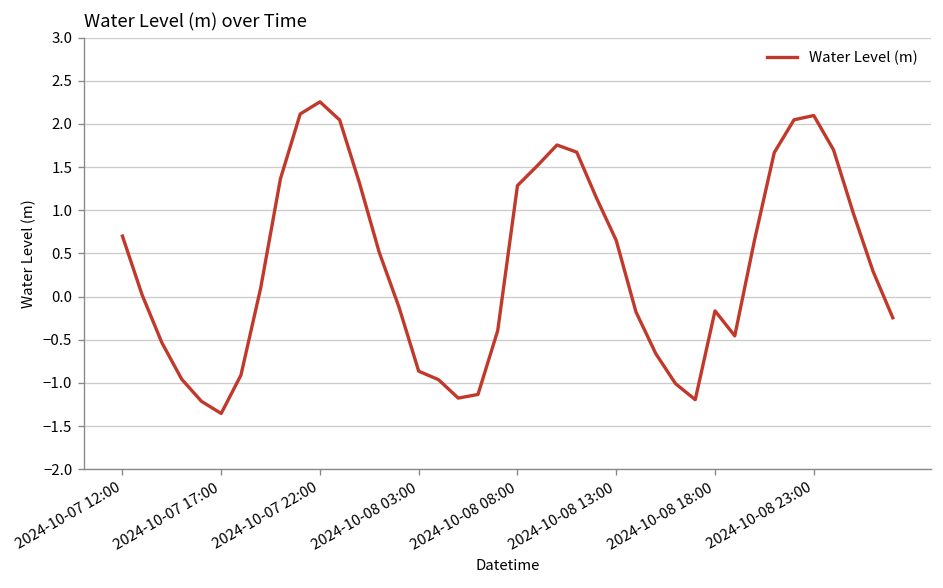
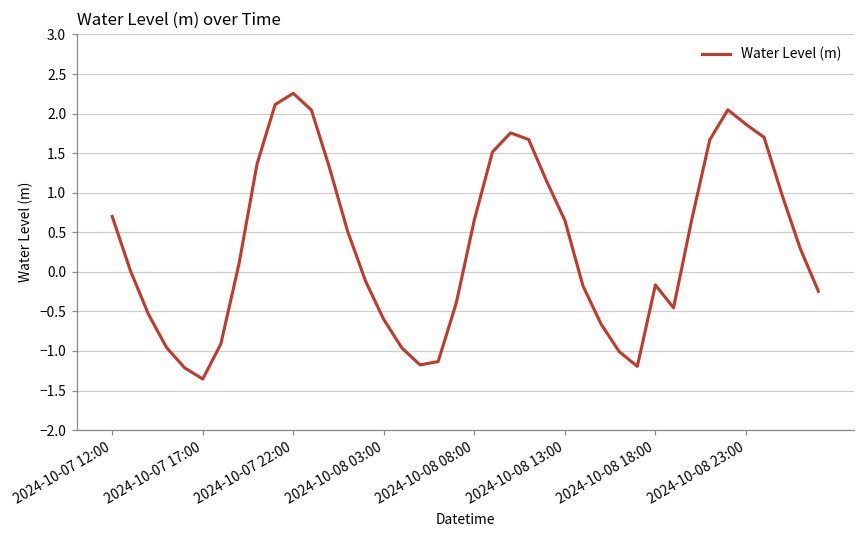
  {
    "2024-10-07 12:00": 0.7,
    "2024-10-07 17:00": -1.4,
    "2024-10-07 22:00": 2.3,
-   "2024-10-08 03:00": -0.9,
-   "2024-10-08 08:00": 1.3,
+   "2024-10-08 03:00": -0.6,
+   "2024-10-08 08:00": 0.7,
    "2024-10-08 13:00": 0.7,
    "2024-10-08 18:00": -0.2,
-   "2024-10-08 23:00": 2.1
+   "2024-10-08 23:00": 1.9
  }
